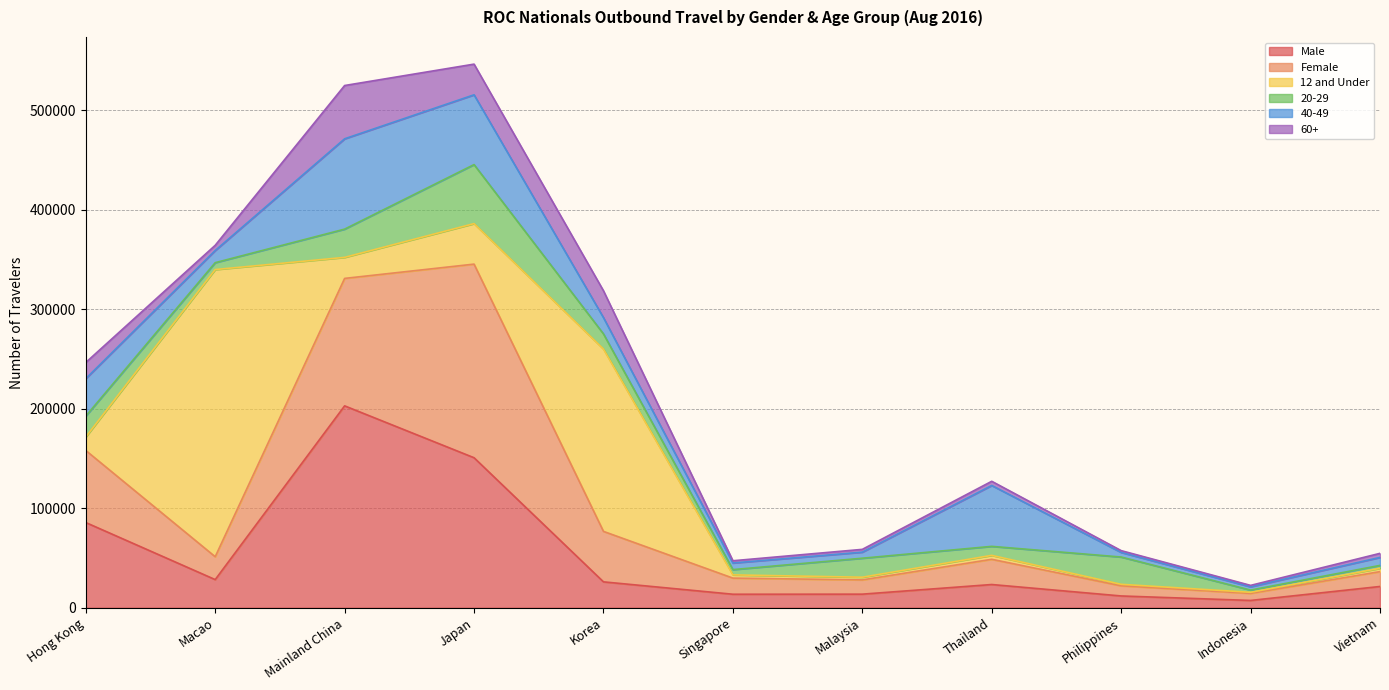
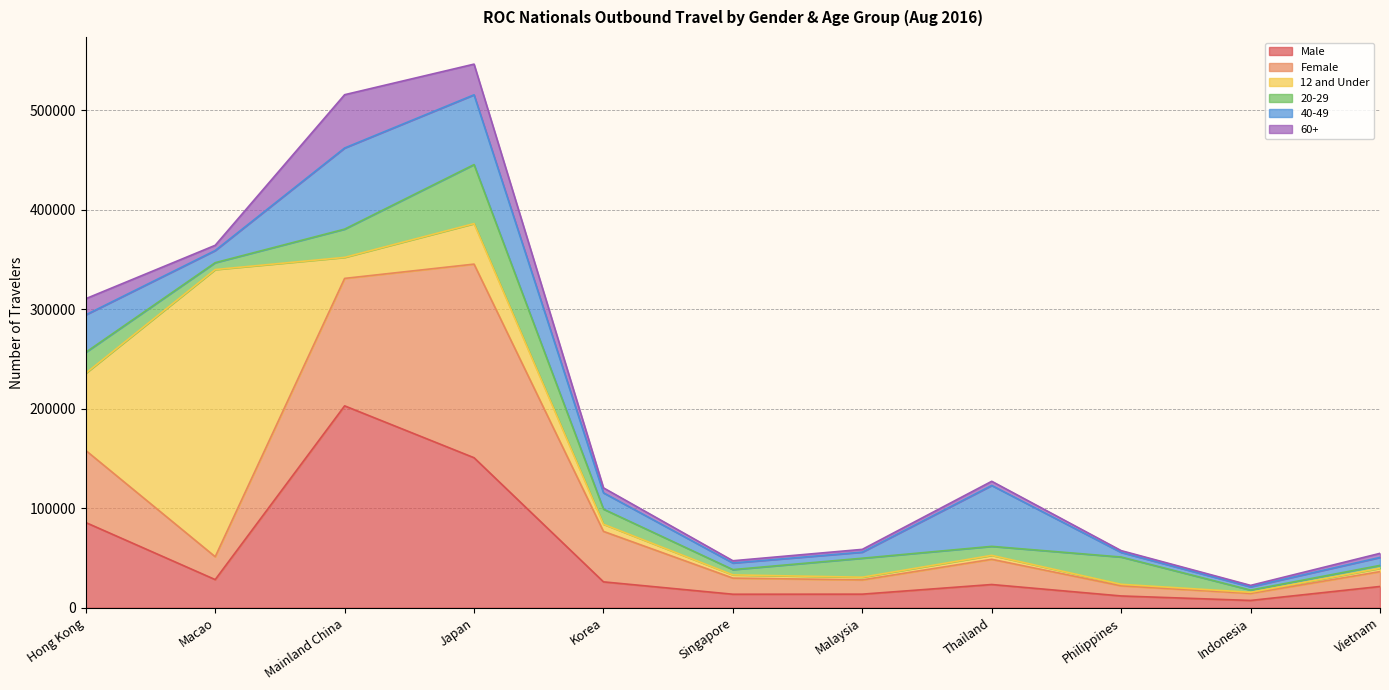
  {
    "12 and Under": {
-     "Hong Kong": 10000,
+     "Hong Kong": 80000,
      "Macao": 290000,
      "Mainland China": 20000,
      "Japan": 40000,
-     "Korea": 180000,
+     "Korea": 10000,
      "Singapore": 0,
      "Malaysia": 0,
      "Thailand": 0,
      "Vietnam": 0
    },
    "20-29": {
      "Hong Kong": 20000,
      "Macao": 10000,
      "Mainland China": 30000,
      "Japan": 60000,
      "Korea": 20000,
      "Singapore": 10000,
      "Malaysia": 20000,
      "Thailand": 10000,
      "Philippines": 30000,
      "Vietnam": 0
    },
    "40-49": {
      "Hong Kong": 40000,
      "Macao": 10000,
-     "Mainland China": 90000,
+     "Mainland China": 80000,
      "Japan": 70000,
      "Korea": 20000,
      "Malaysia": 10000,
      "Thailand": 60000,
      "Vietnam": 10000
    },
    "60+": {
      "Hong Kong": 20000,
      "Macao": 10000,
      "Mainland China": 50000,
      "Japan": 30000,
-     "Korea": 30000,
+     "Korea": 10000,
      "Malaysia": 0,
      "Thailand": 0,
      "Vietnam": 0
    }
  }
